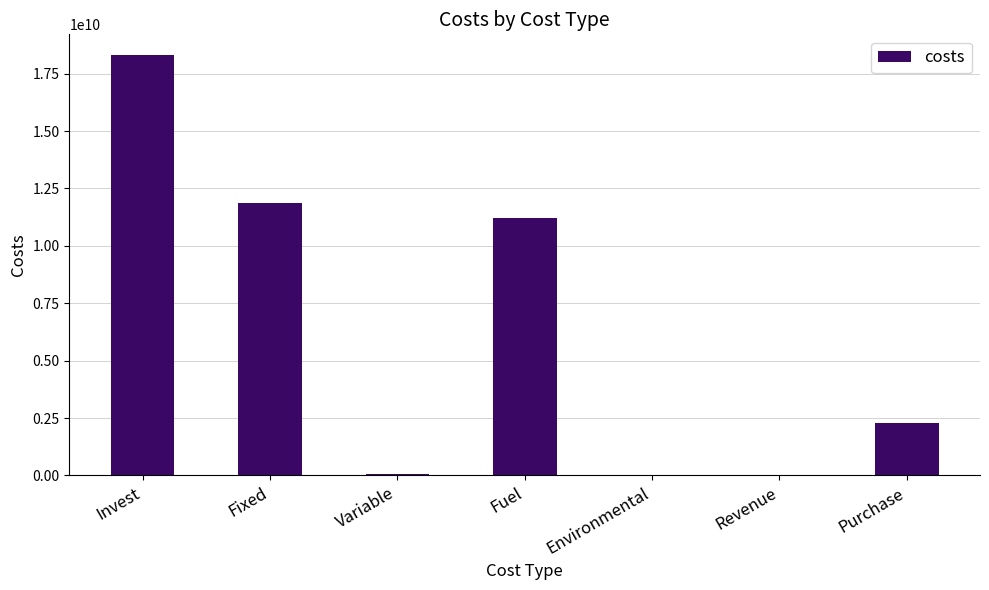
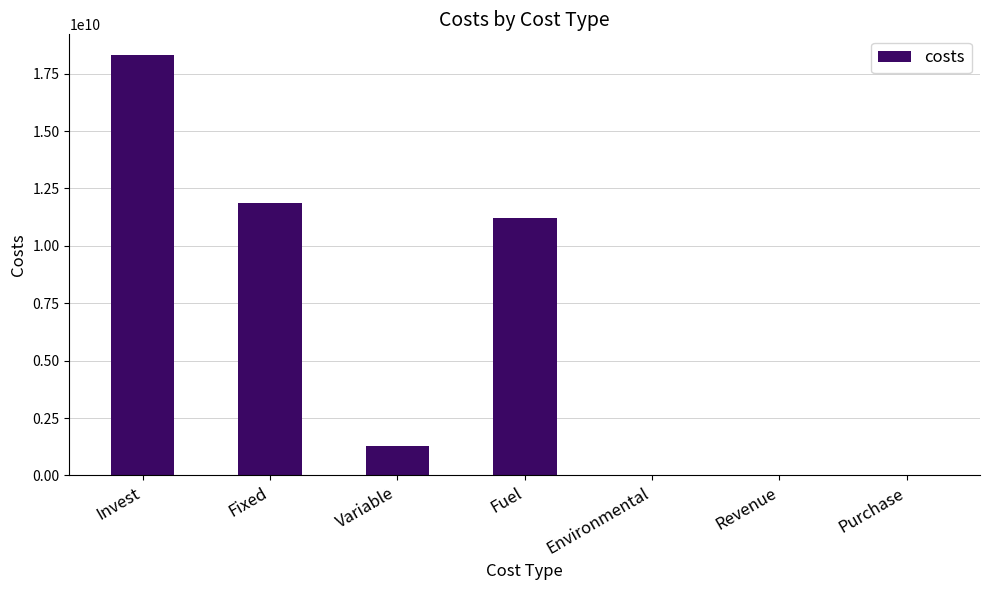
  {
    "Invest": 18300000000,
    "Fixed": 11900000000,
-   "Variable": 100000000,
+   "Variable": 1300000000,
    "Fuel": 11200000000,
    "Environmental": 0,
    "Revenue": 0,
-   "Purchase": 2300000000
+   "Purchase": 0
  }
